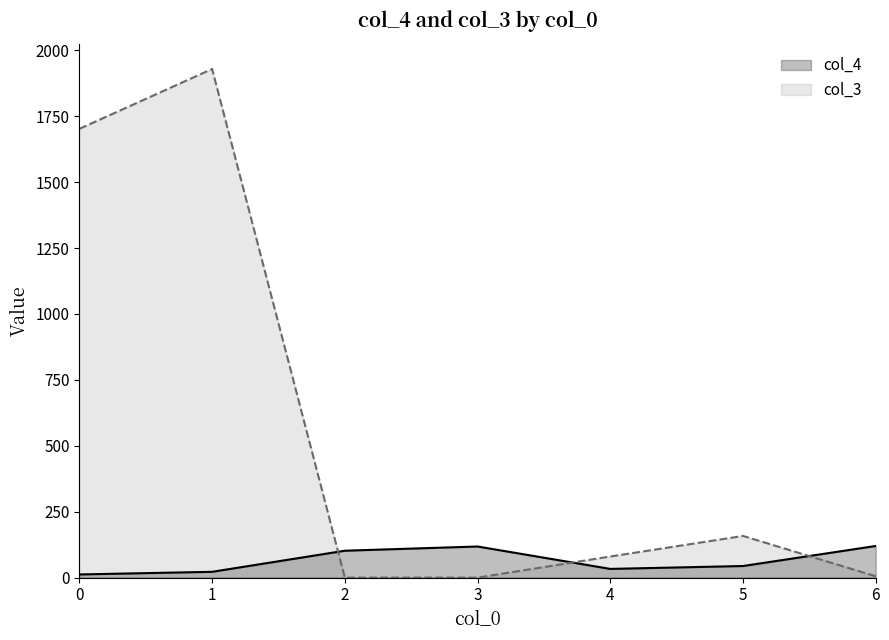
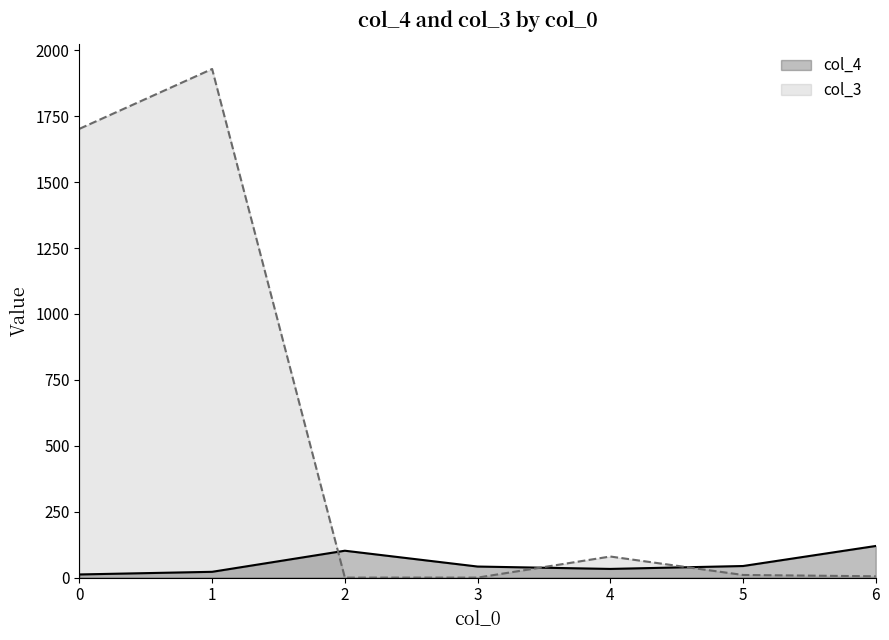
  {
    "col_4": {
      "0": 10,
      "1": 20,
      "2": 100,
-     "3": 120,
+     "3": 40,
      "4": 30,
      "5": 40,
      "6": 120
    },
    "col_3": {
      "0": 1700,
      "1": 1930,
      "2": 0,
      "3": 0,
      "4": 80,
-     "5": 160,
+     "5": 10,
      "6": 10
    }
  }
